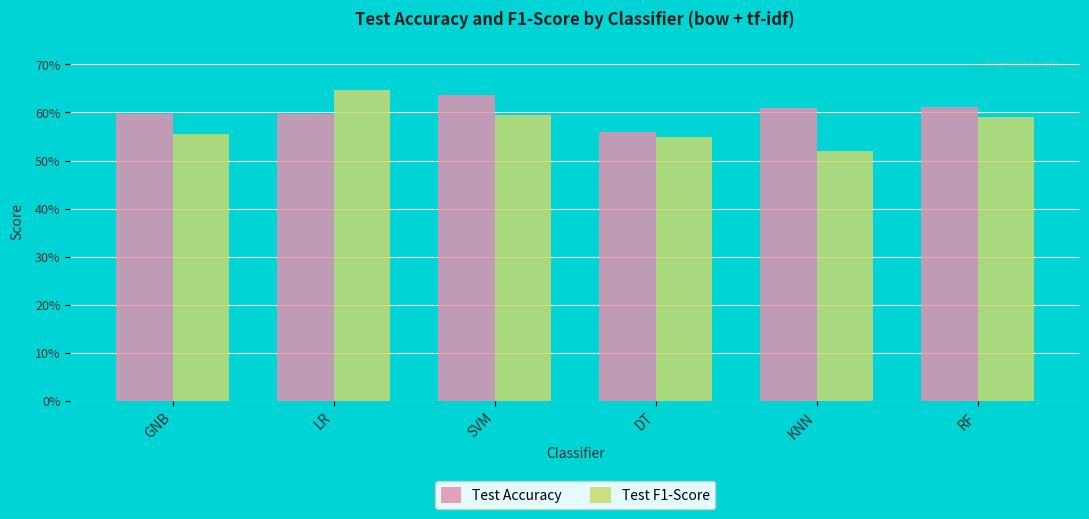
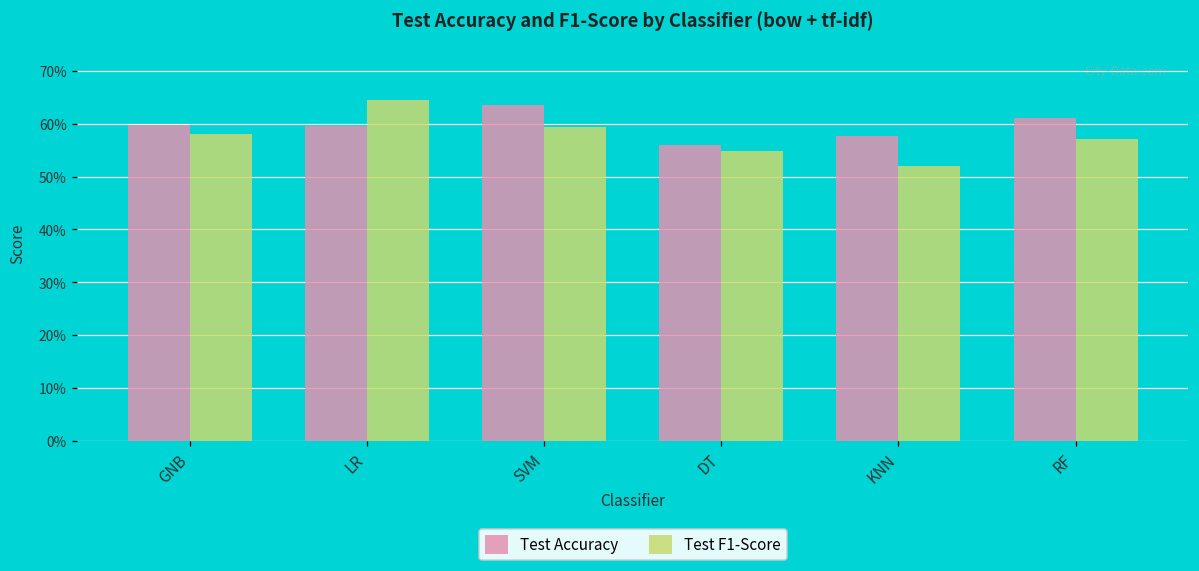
  {
    "Test Accuracy": {
      "GNB": "60%",
      "LR": "60%",
      "SVM": "64%",
      "DT": "56%",
-     "KNN": "61%",
+     "KNN": "58%",
      "RF": "61%"
    },
    "Test F1-Score": {
-     "GNB": "56%",
+     "GNB": "58%",
      "LR": "65%",
      "SVM": "59%",
      "DT": "55%",
      "KNN": "52%",
-     "RF": "59%"
+     "RF": "57%"
    }
  }
